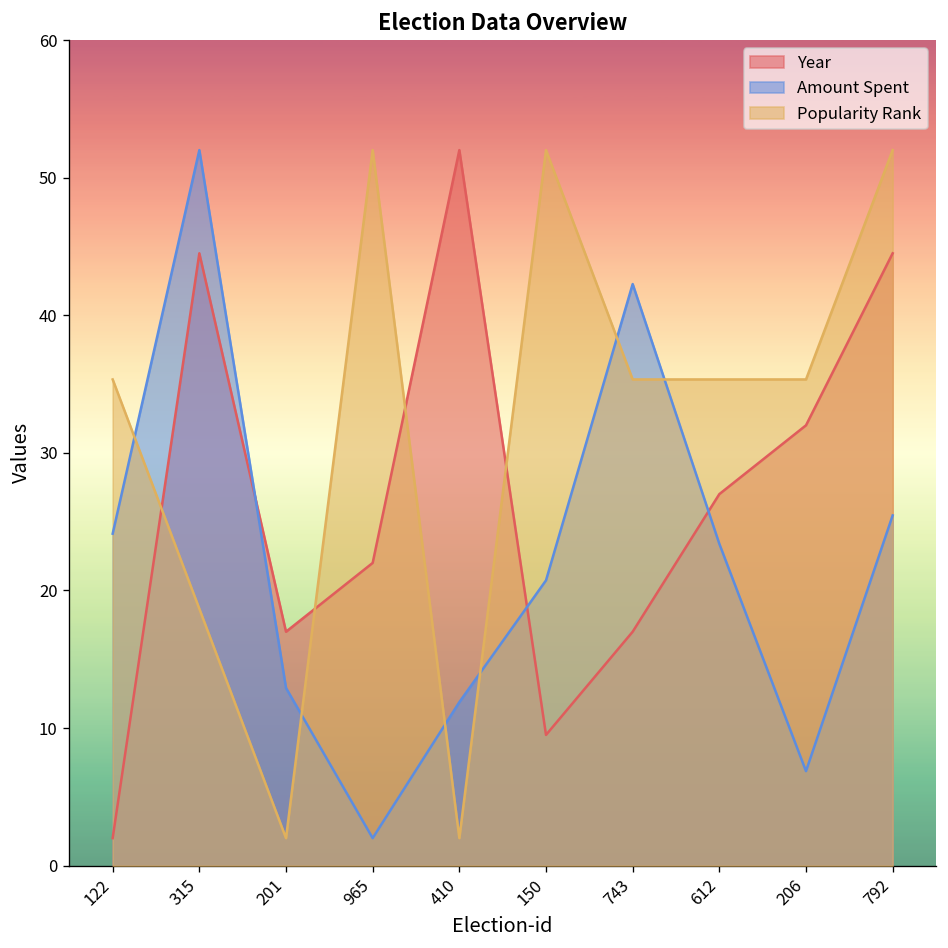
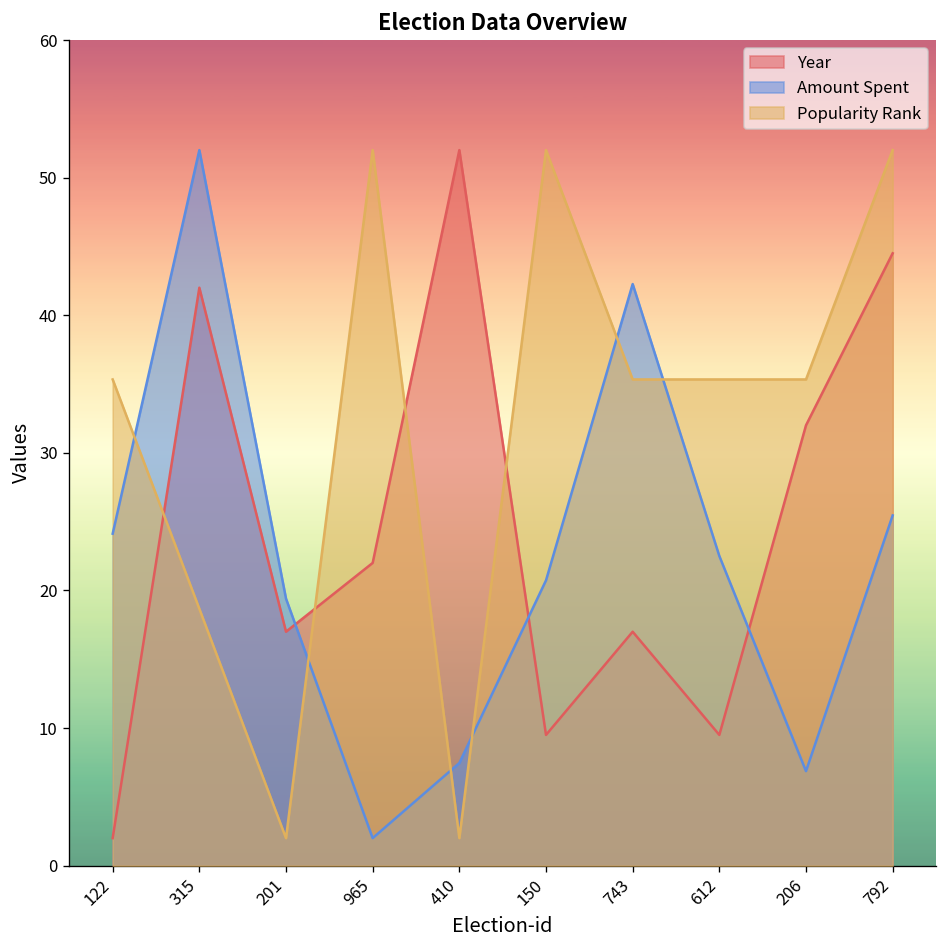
  {
    "Year": {
      "122": 2.0,
-     "315": 44.5,
+     "315": 42.0,
      "201": 17.0,
      "965": 22.0,
      "410": 52.0,
      "150": 9.5,
      "743": 17.0,
-     "612": 27.0,
+     "612": 9.5,
      "206": 32.0,
      "792": 44.5
    },
    "Amount Spent": {
      "122": 24.1,
      "315": 52.0,
-     "201": 12.9,
+     "201": 19.4,
      "965": 2.0,
-     "410": 11.9,
+     "410": 7.5,
      "150": 20.7,
      "743": 42.3,
-     "612": 23.4,
+     "612": 22.5,
      "206": 6.9,
      "792": 25.5
    },
    "Popularity Rank": {
      "122": 35.3,
      "315": 18.7,
      "201": 2.0,
      "965": 52.0,
      "410": 2.0,
      "150": 52.0,
      "743": 35.3,
      "612": 35.3,
      "206": 35.3,
      "792": 52.0
    }
  }
